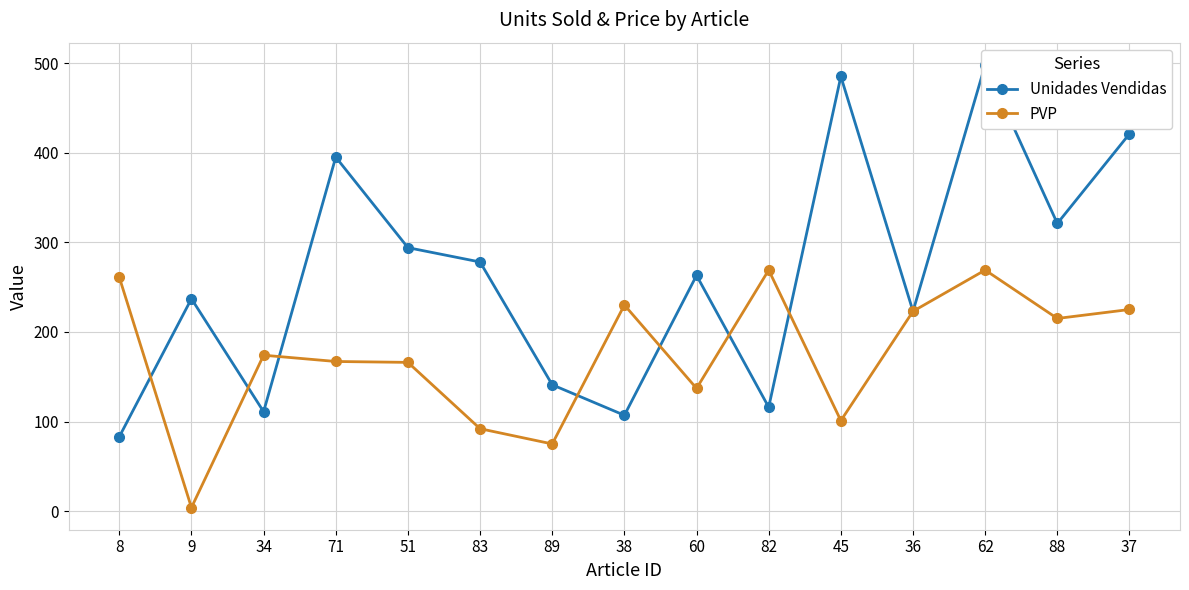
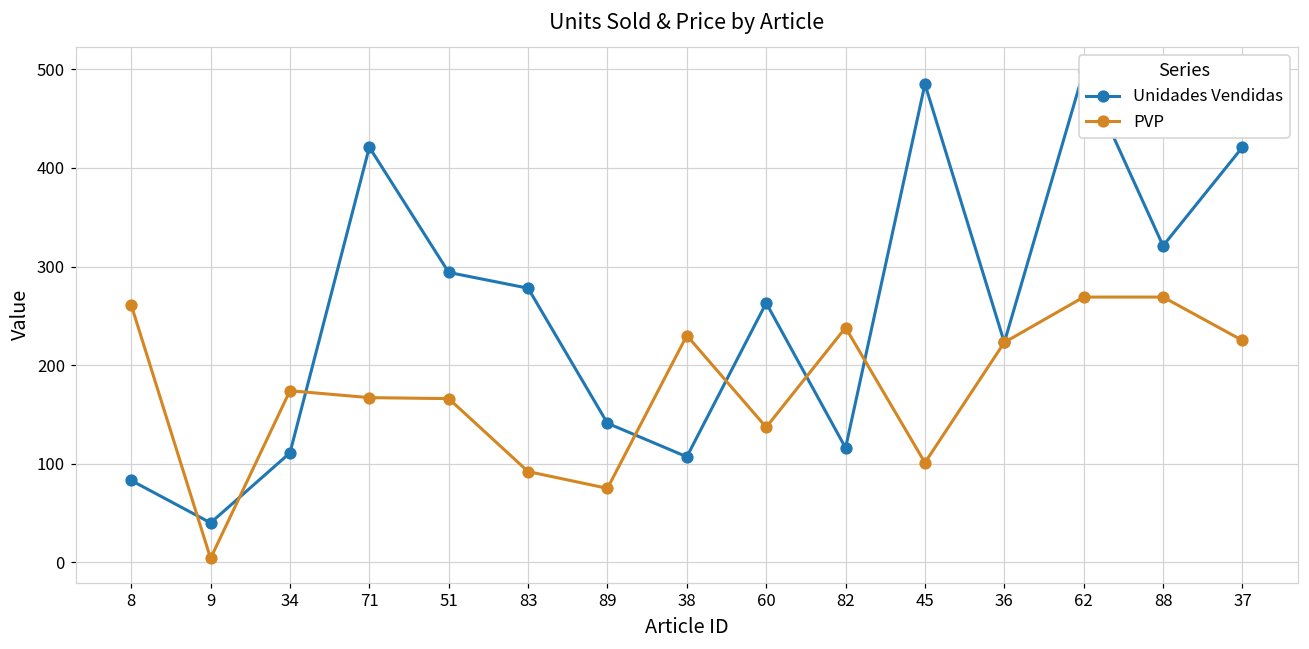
  {
    "Unidades Vendidas": {
      "8": 80,
-     "9": 240,
+     "9": 40,
      "34": 110,
-     "71": 400,
+     "71": 420,
      "51": 290,
      "83": 280,
      "89": 140,
      "38": 110,
      "60": 260,
      "82": 120,
      "45": 490,
      "88": 320,
      "37": 420
    },
    "PVP": {
      "8": 260,
      "9": 0,
      "34": 170,
      "71": 170,
      "51": 170,
      "83": 90,
      "89": 80,
      "38": 230,
      "60": 140,
-     "82": 270,
+     "82": 240,
      "45": 100,
      "62": 270,
-     "88": 220,
+     "88": 270,
      "37": 230
    }
  }
